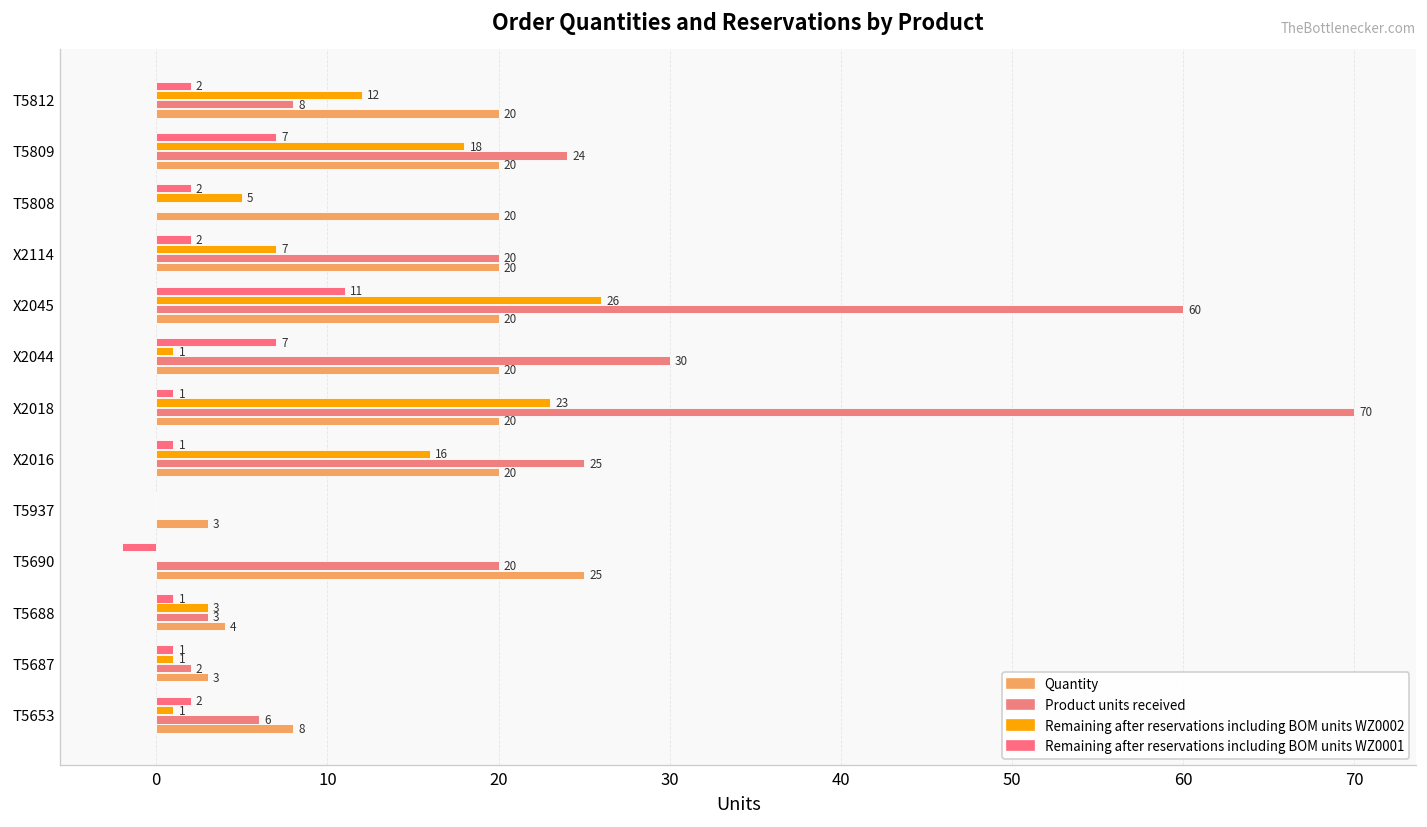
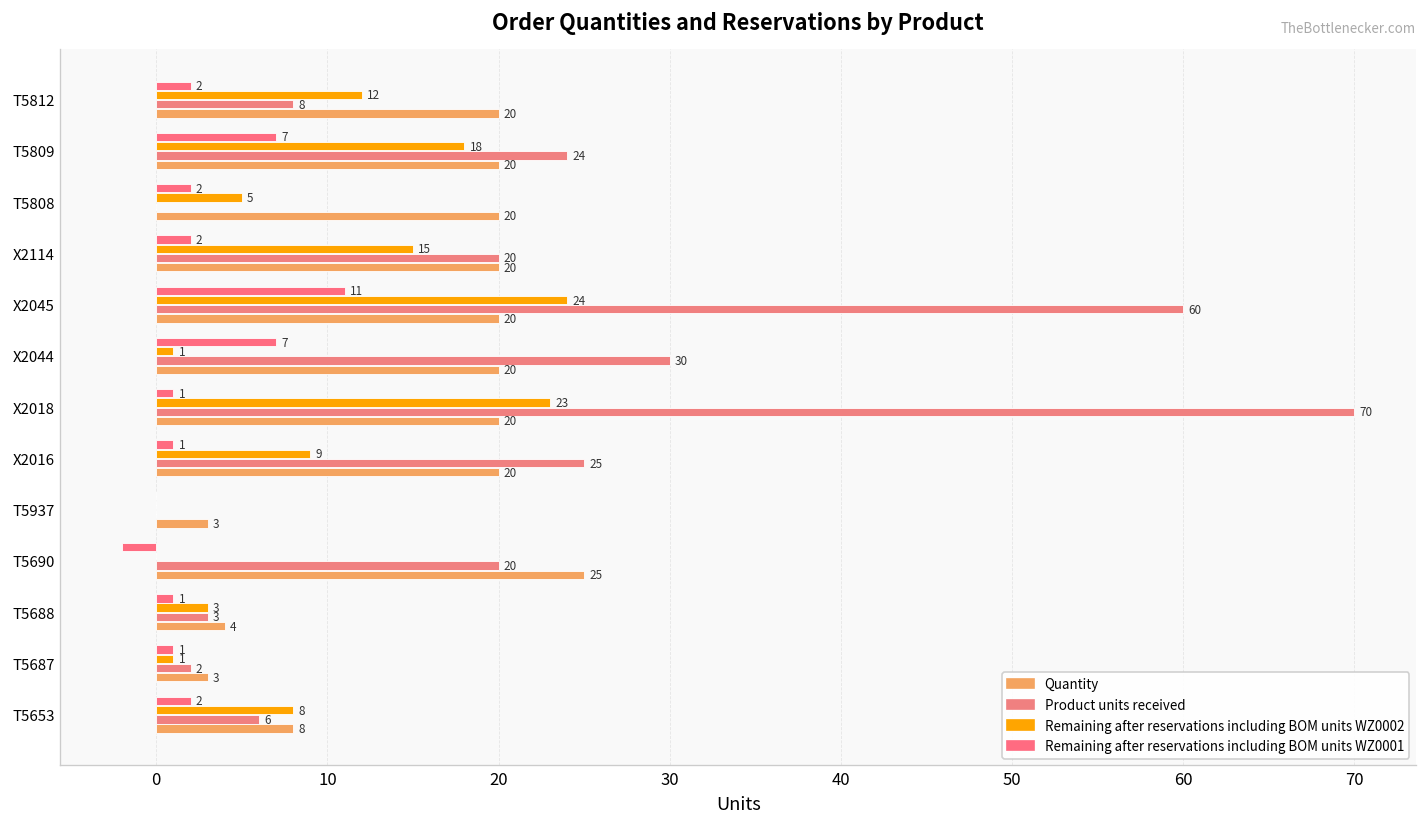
  {
    "Remaining after reservations including BOM units WZ0002": {
      "T5812": 12,
      "T5809": 18,
      "T5808": 5,
-     "X2114": 7,
-     "X2045": 26,
+     "X2114": 15,
+     "X2045": 24,
      "X2044": 1,
      "X2018": 23,
-     "X2016": 16,
-     "T5653": 1
+     "X2016": 9,
+     "T5653": 8
    }
  }
